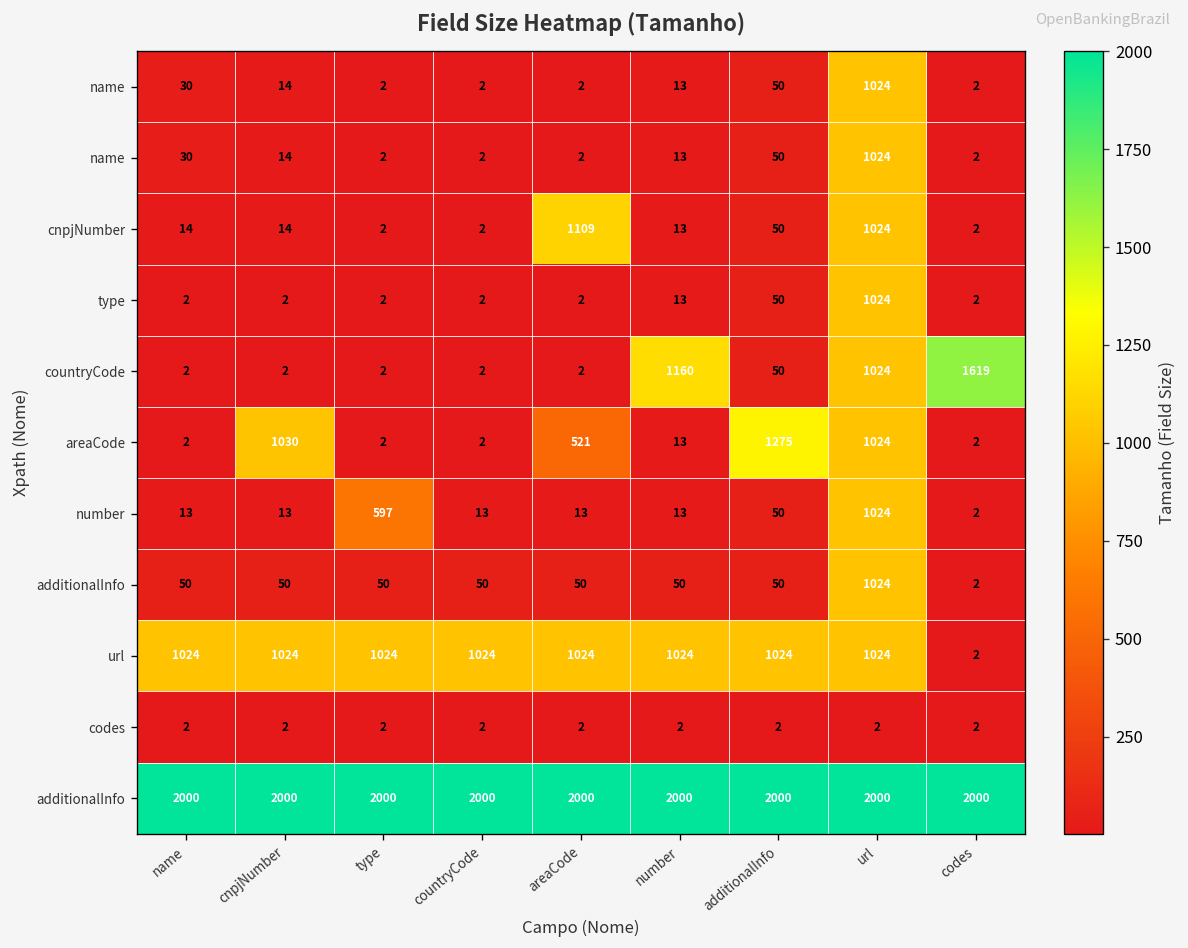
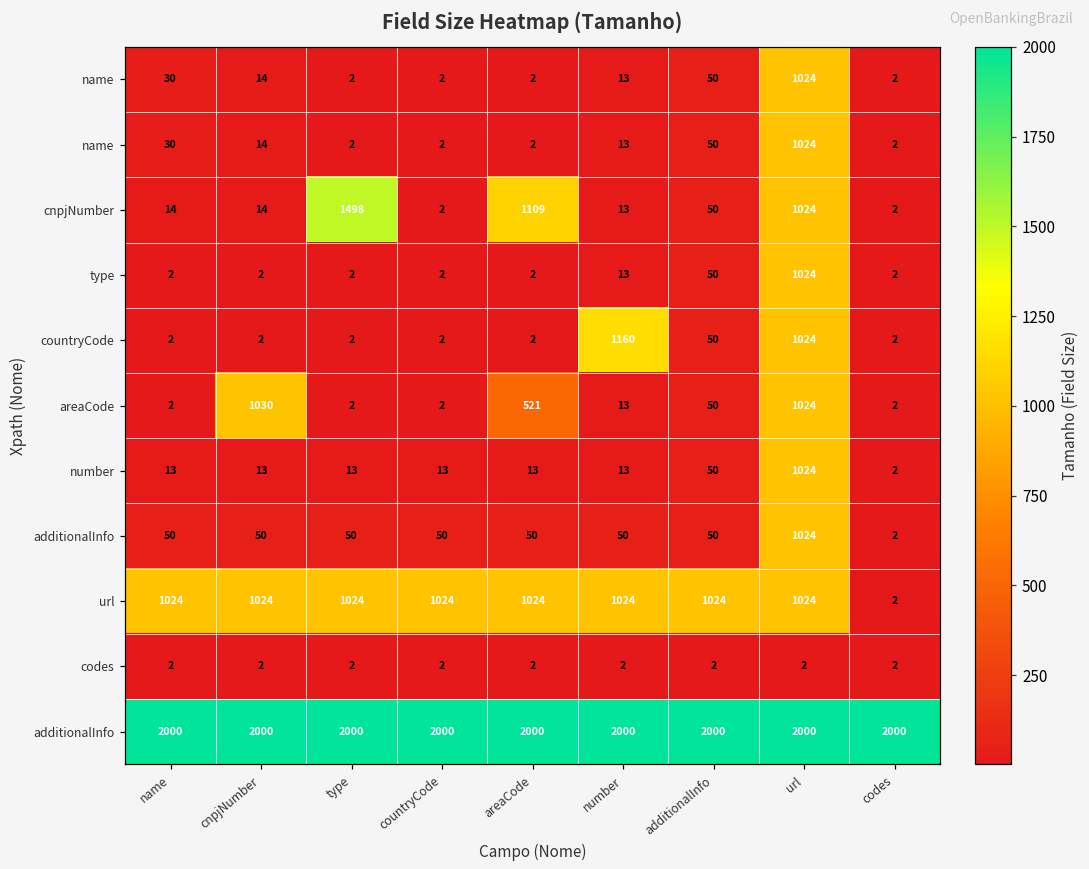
  {
    "cnpjNumber": {
      "name": 14,
      "cnpjNumber": 14,
-     "type": 2,
+     "type": 1498,
      "countryCode": 2,
      "areaCode": 1109,
      "number": 13,
      "additionalInfo": 50,
      "url": 1024,
      "codes": 2
    },
    "type": {
      "name": 2,
      "cnpjNumber": 2,
      "type": 2,
      "countryCode": 2,
      "areaCode": 2,
      "number": 13,
      "additionalInfo": 50,
      "url": 1024,
      "codes": 2
    },
    "countryCode": {
      "name": 2,
      "cnpjNumber": 2,
      "type": 2,
      "countryCode": 2,
      "areaCode": 2,
      "number": 1160,
      "additionalInfo": 50,
      "url": 1024,
-     "codes": 1619
+     "codes": 2
    },
    "areaCode": {
      "name": 2,
      "cnpjNumber": 1030,
      "type": 2,
      "countryCode": 2,
      "areaCode": 521,
      "number": 13,
-     "additionalInfo": 1275,
+     "additionalInfo": 50,
      "url": 1024,
      "codes": 2
    },
    "number": {
      "name": 13,
      "cnpjNumber": 13,
-     "type": 597,
+     "type": 13,
      "countryCode": 13,
      "areaCode": 13,
      "number": 13,
      "additionalInfo": 50,
      "url": 1024,
      "codes": 2
    },
    "url": {
      "name": 1024,
      "cnpjNumber": 1024,
      "type": 1024,
      "countryCode": 1024,
      "areaCode": 1024,
      "number": 1024,
      "additionalInfo": 1024,
      "url": 1024,
      "codes": 2
    },
    "codes": {
      "name": 2,
      "cnpjNumber": 2,
      "type": 2,
      "countryCode": 2,
      "areaCode": 2,
      "number": 2,
      "additionalInfo": 2,
      "url": 2,
      "codes": 2
    }
  }
